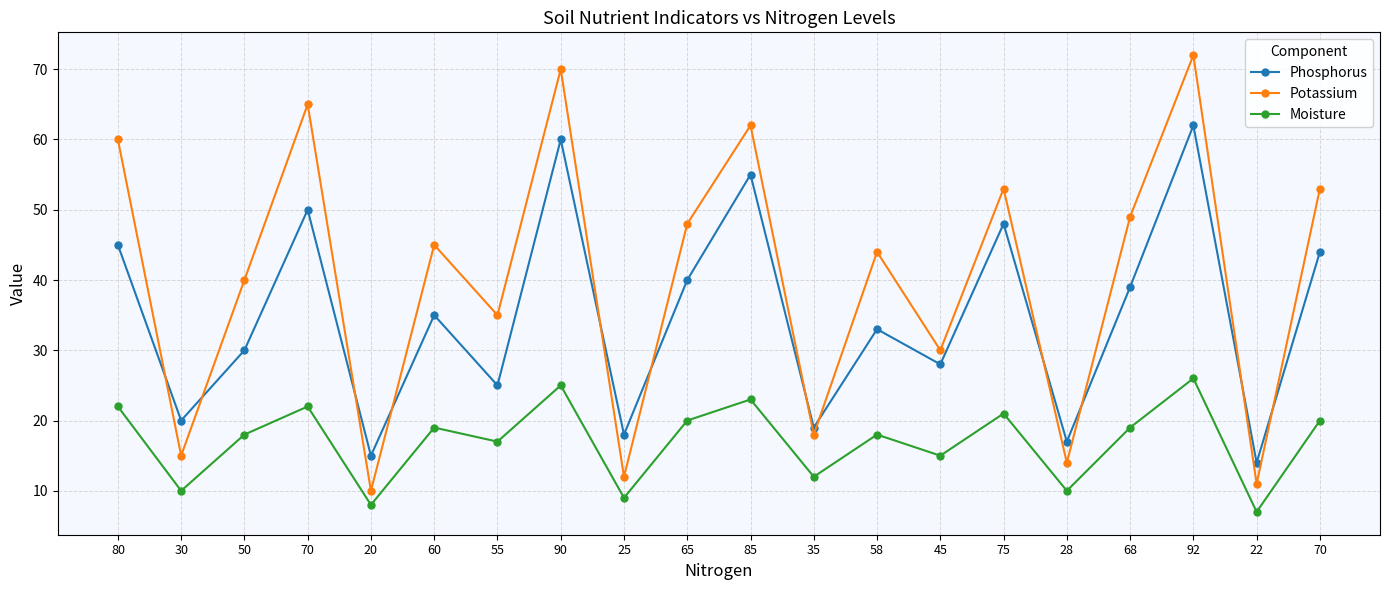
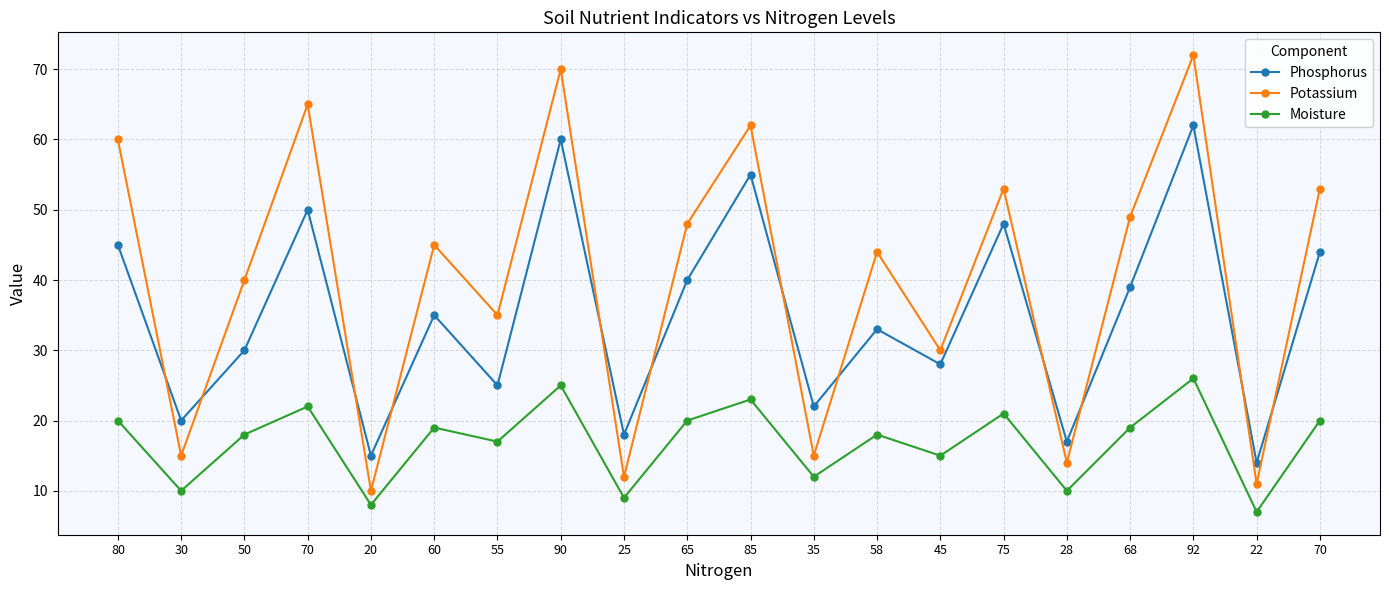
  {
    "Phosphorus": {
      "80": 45,
      "30": 20,
      "50": 30,
      "20": 15,
      "60": 35,
      "55": 25,
      "90": 60,
      "25": 18,
      "65": 40,
      "85": 55,
-     "35": 19,
+     "35": 22,
      "58": 33,
      "45": 28,
      "75": 48,
      "28": 17,
      "68": 39,
      "92": 62,
      "22": 14
    },
    "Potassium": {
      "80": 60,
      "30": 15,
      "50": 40,
      "20": 10,
      "60": 45,
      "55": 35,
      "90": 70,
      "25": 12,
      "65": 48,
      "85": 62,
-     "35": 18,
+     "35": 15,
      "58": 44,
      "45": 30,
      "75": 53,
      "28": 14,
      "68": 49,
      "92": 72,
      "22": 11
    },
    "Moisture": {
-     "80": 22,
+     "80": 20,
      "30": 10,
      "50": 18,
      "20": 8,
      "60": 19,
      "55": 17,
      "90": 25,
      "25": 9,
      "65": 20,
      "85": 23,
      "35": 12,
      "58": 18,
      "45": 15,
      "75": 21,
      "28": 10,
      "68": 19,
      "92": 26,
      "22": 7
    }
  }
